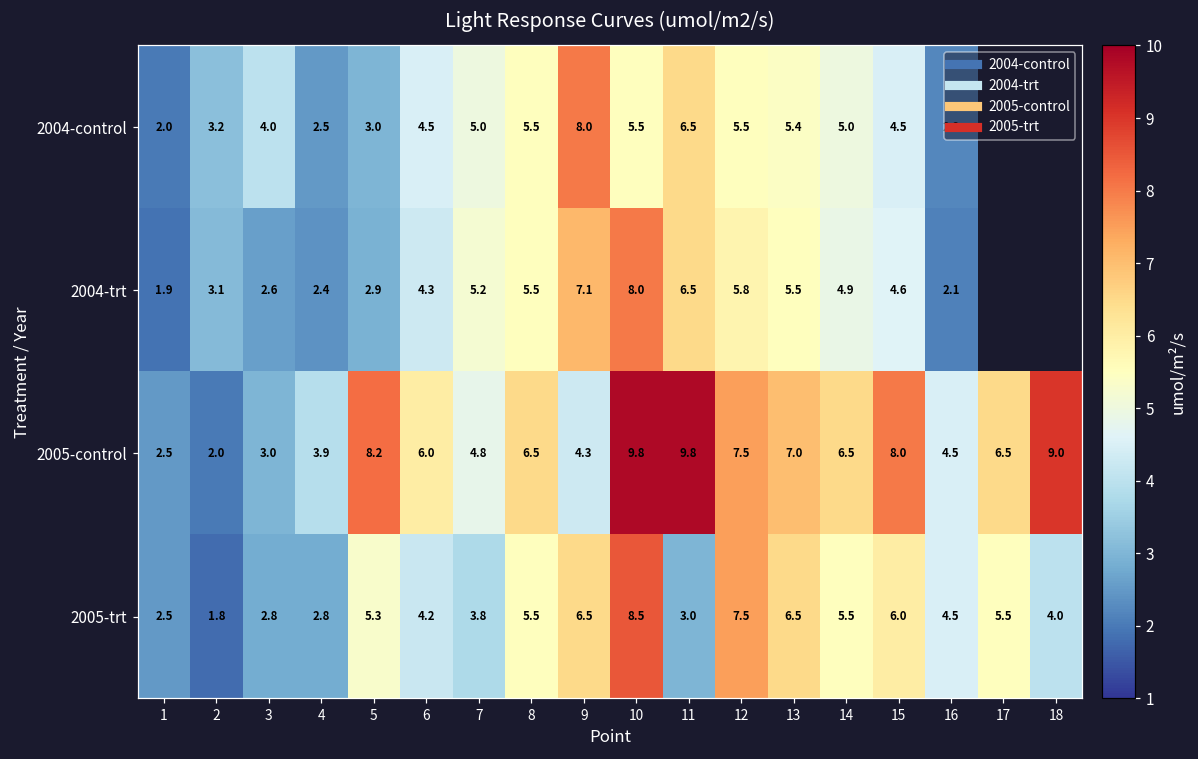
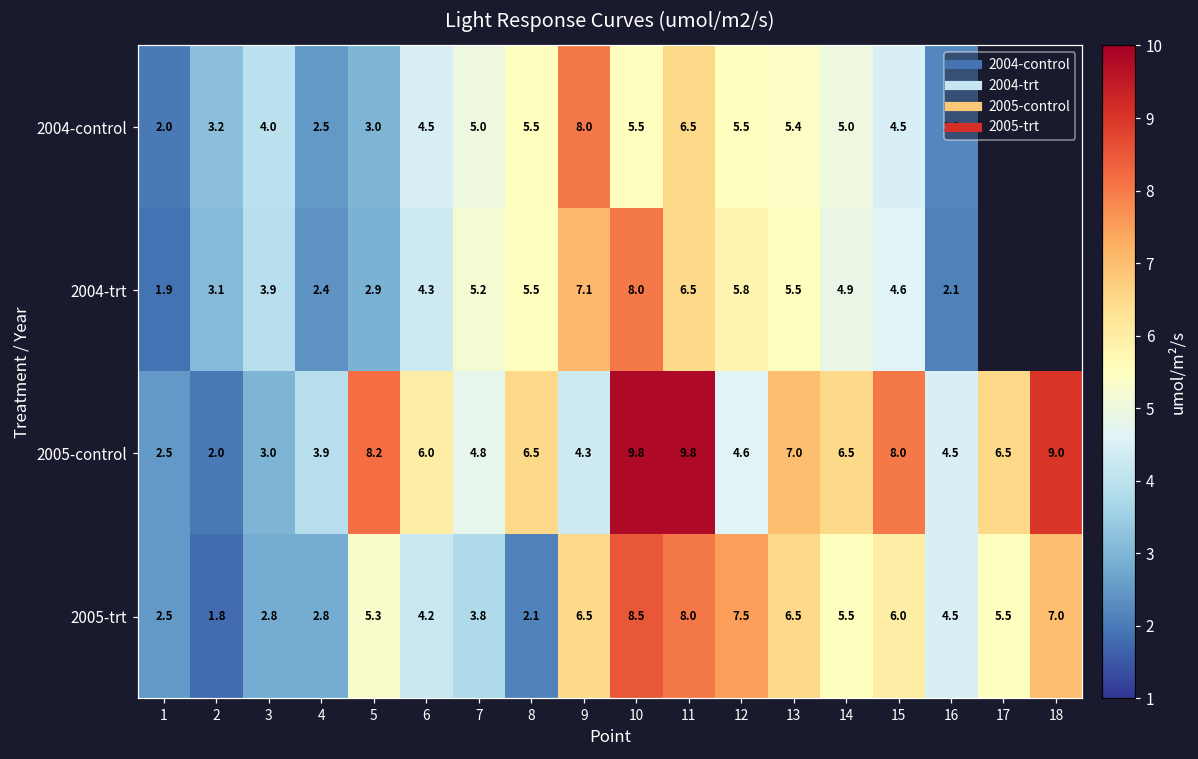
  {
    "2004-control": {
      "1": 2.0,
      "2": 3.2,
      "3": 4.0,
      "4": 2.5,
      "5": 3.0,
      "6": 4.5,
      "7": 5.0,
      "8": 5.5,
      "9": 8.0,
      "10": 5.5,
      "11": 6.5,
      "12": 5.5,
      "13": 5.4,
      "14": 5.0,
      "15": 4.5
    },
    "2004-trt": {
      "1": 1.9,
      "2": 3.1,
-     "3": 2.6,
+     "3": 3.9,
      "4": 2.4,
      "5": 2.9,
      "6": 4.3,
      "7": 5.2,
      "8": 5.5,
      "9": 7.1,
      "10": 8.0,
      "11": 6.5,
      "12": 5.8,
      "13": 5.5,
      "14": 4.9,
      "15": 4.6,
      "16": 2.1
    },
    "2005-control": {
      "1": 2.5,
      "2": 2.0,
      "3": 3.0,
      "4": 3.9,
      "5": 8.2,
      "6": 6.0,
      "7": 4.8,
      "8": 6.5,
      "9": 4.3,
      "10": 9.8,
      "11": 9.8,
-     "12": 7.5,
+     "12": 4.6,
      "13": 7.0,
      "14": 6.5,
      "15": 8.0,
      "16": 4.5,
      "17": 6.5,
      "18": 9.0
    },
    "2005-trt": {
      "1": 2.5,
      "2": 1.8,
      "3": 2.8,
      "4": 2.8,
      "5": 5.3,
      "6": 4.2,
      "7": 3.8,
-     "8": 5.5,
+     "8": 2.1,
      "9": 6.5,
      "10": 8.5,
-     "11": 3.0,
+     "11": 8.0,
      "12": 7.5,
      "13": 6.5,
      "14": 5.5,
      "15": 6.0,
      "16": 4.5,
      "17": 5.5,
-     "18": 4.0
+     "18": 7.0
    }
  }
